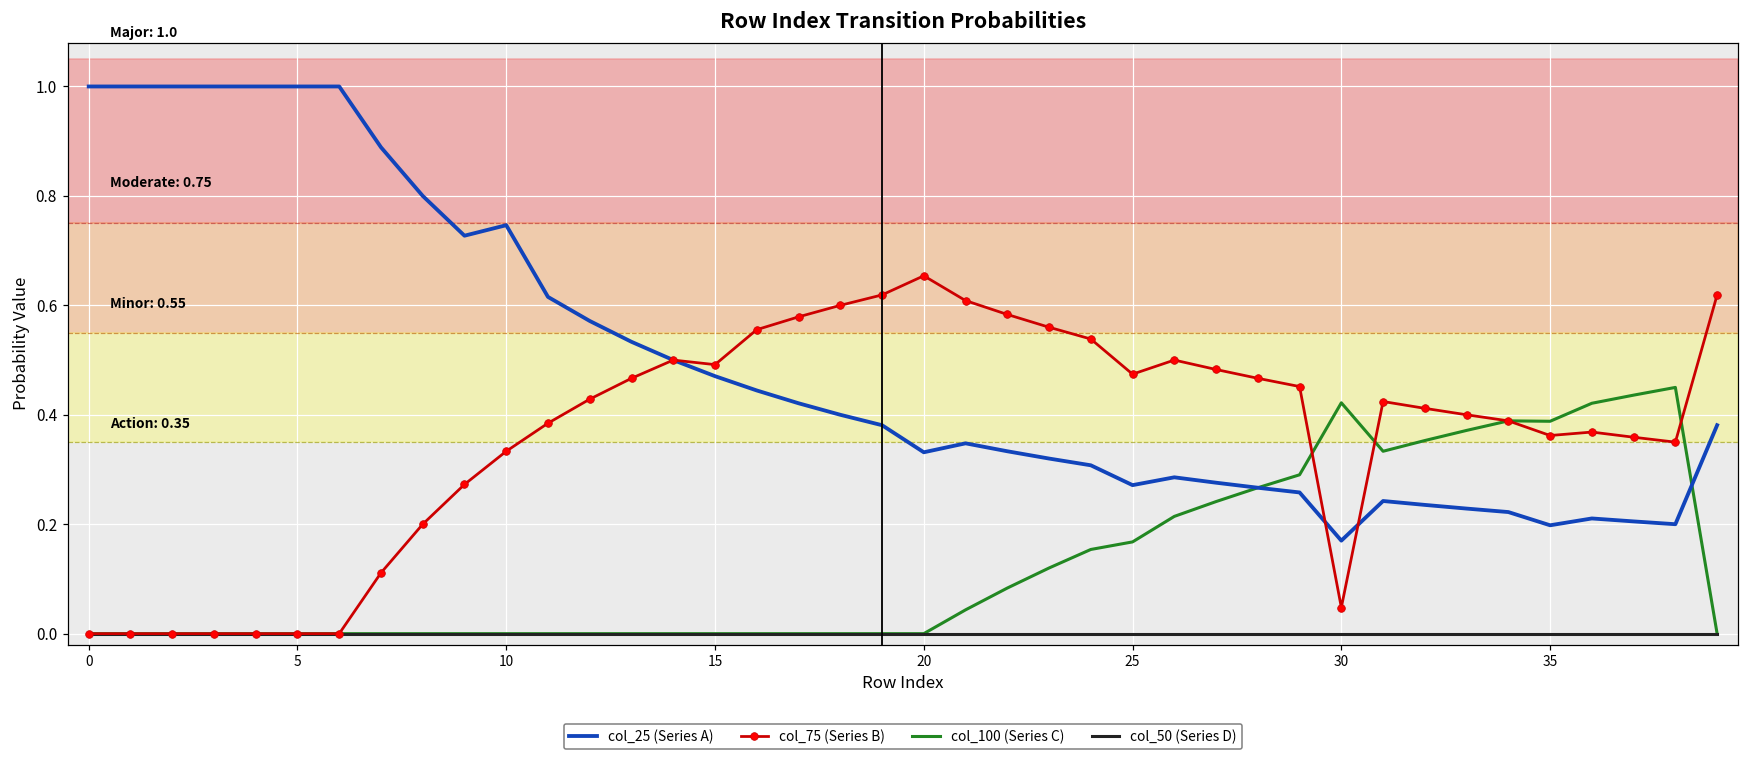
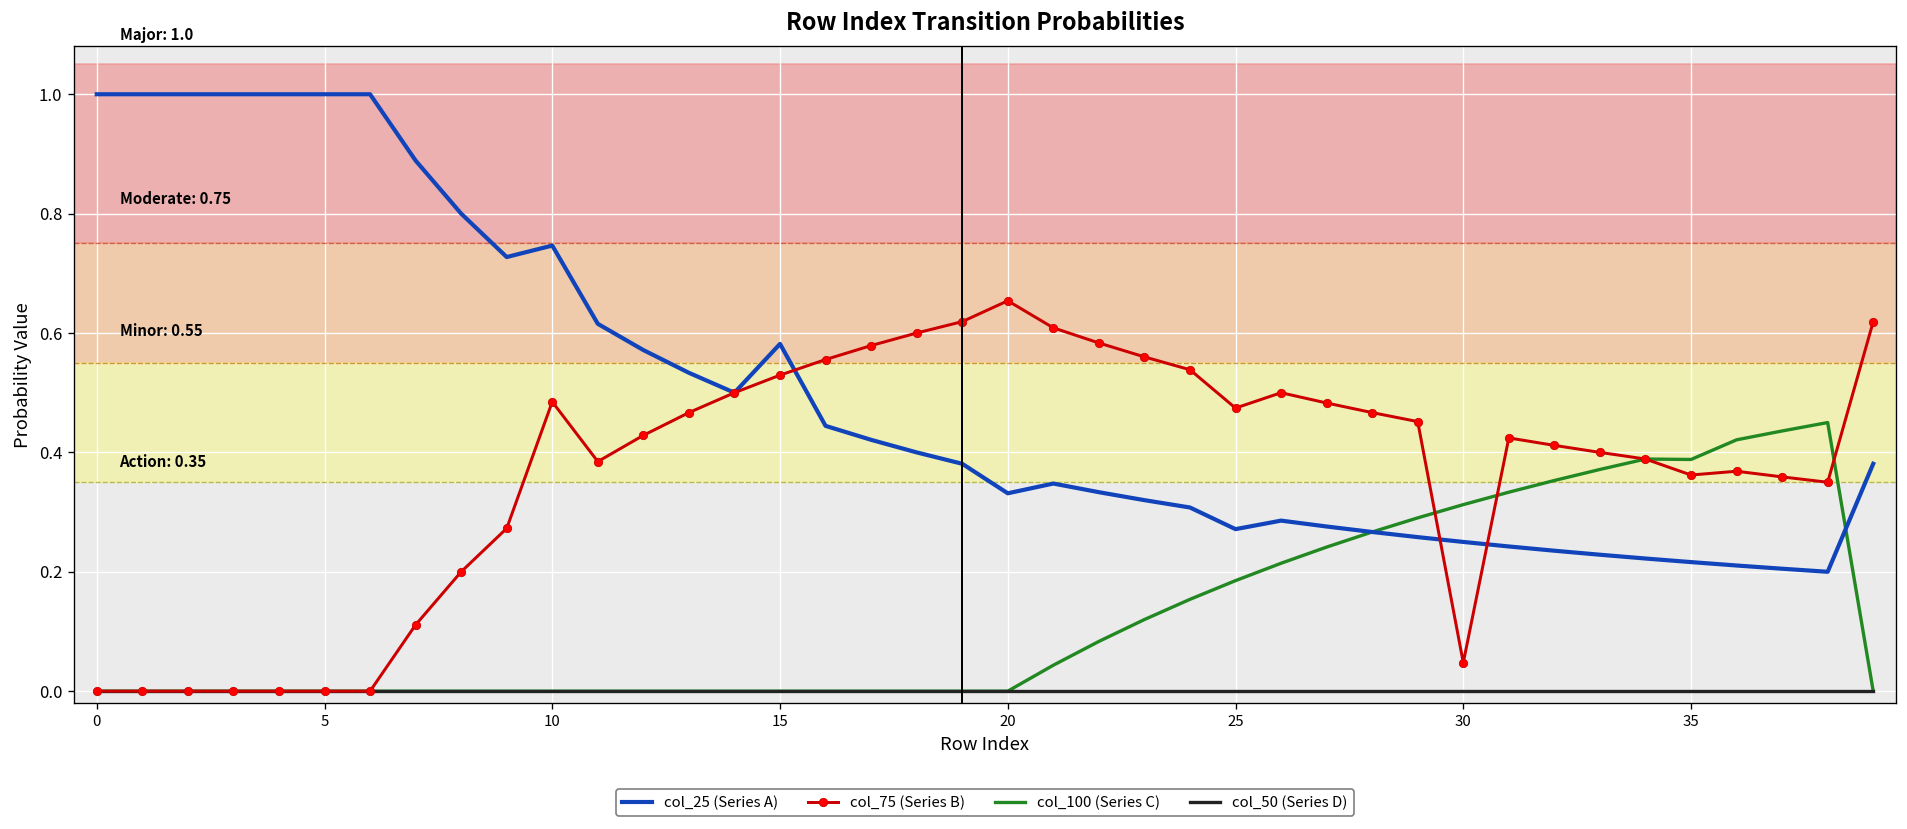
  {
    "col_25 (Series A)": {
      "0": 1.00,
      "5": 1.00,
      "10": 0.75,
-     "15": 0.47,
+     "15": 0.58,
      "20": 0.33,
      "25": 0.27,
-     "30": 0.17,
-     "35": 0.20
+     "30": 0.25,
+     "35": 0.22
    },
    "col_75 (Series B)": {
-     "10": 0.33,
-     "15": 0.49,
+     "10": 0.48,
+     "15": 0.53,
      "20": 0.65,
      "25": 0.47,
      "30": 0.05,
      "35": 0.36
    },
    "col_100 (Series C)": {
-     "25": 0.17,
-     "30": 0.42,
+     "25": 0.19,
+     "30": 0.31,
      "35": 0.39
    },
    "col_50 (Series D)": {
      "25": 0.00,
      "30": 0.00,
      "35": 0.00
    }
  }
